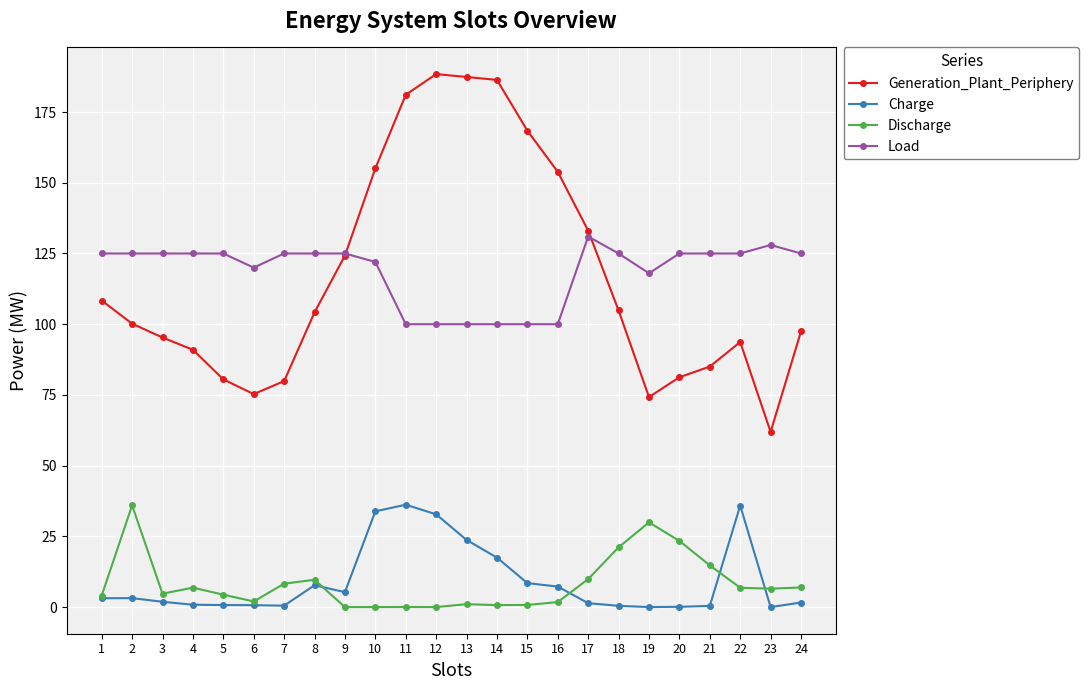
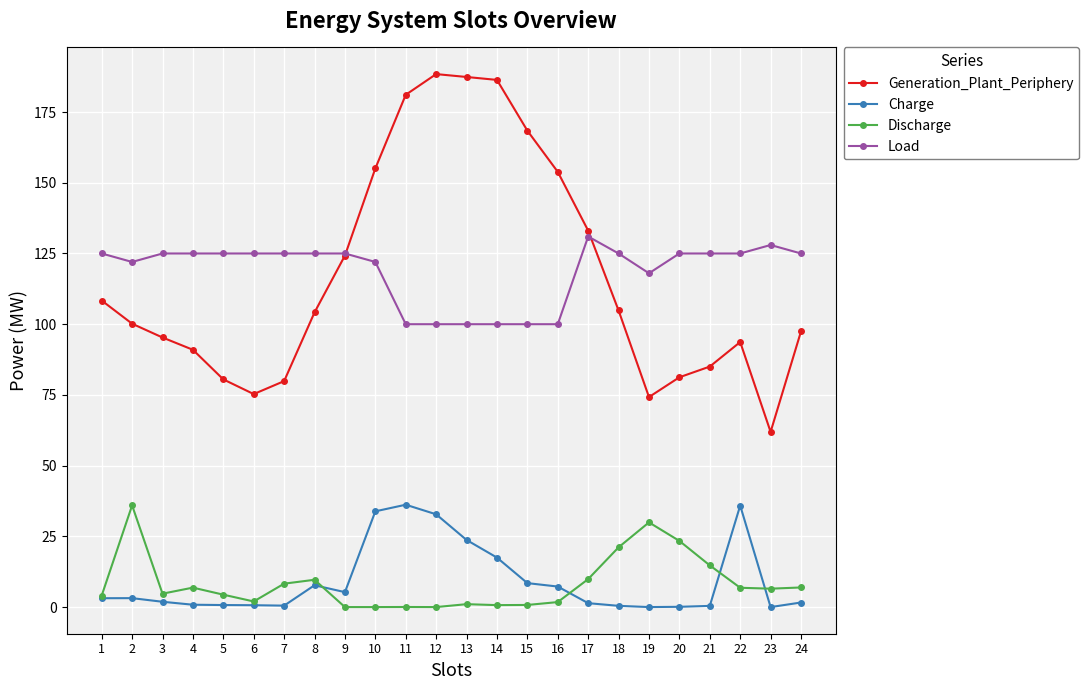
  {
    "Generation_Plant_Periphery": {
      "1": 108,
      "2": 100,
      "3": 95,
      "4": 91,
      "5": 80,
      "6": 75,
      "7": 80,
      "8": 104,
      "10": 155,
      "11": 181,
      "12": 188,
      "13": 187,
      "14": 186,
      "15": 168,
      "16": 154,
      "17": 133,
      "18": 105,
      "19": 74,
      "20": 81,
      "21": 85,
      "22": 94,
      "23": 62,
      "24": 97
    },
    "Charge": {
      "1": 3,
      "2": 3,
      "3": 2,
      "4": 1,
      "5": 1,
      "6": 1,
      "7": 1,
      "8": 8,
      "9": 5,
      "10": 34,
      "11": 36,
      "12": 33,
      "13": 24,
      "14": 17,
      "15": 8,
      "16": 7,
      "17": 1,
      "18": 0,
      "19": 0,
      "20": 0,
      "21": 0,
      "22": 36,
      "23": 0,
      "24": 2
    },
    "Discharge": {
      "1": 4,
      "2": 36,
      "3": 5,
      "4": 7,
      "5": 4,
      "6": 2,
      "7": 8,
      "8": 10,
      "9": 0,
      "10": 0,
      "11": 0,
      "12": 0,
      "13": 1,
      "14": 1,
      "15": 1,
      "16": 2,
      "17": 10,
      "18": 21,
      "19": 30,
      "20": 23,
      "21": 15,
      "22": 7,
      "23": 7,
      "24": 7
    },
    "Load": {
      "1": 125,
-     "2": 125,
+     "2": 122,
      "3": 125,
      "4": 125,
      "5": 125,
-     "6": 120,
+     "6": 125,
      "7": 125,
      "8": 125,
      "10": 122,
      "11": 100,
      "12": 100,
      "13": 100,
      "14": 100,
      "15": 100,
      "16": 100,
      "17": 131,
      "18": 125,
      "19": 118,
      "20": 125,
      "21": 125,
      "22": 125,
      "23": 128,
      "24": 125
    }
  }
